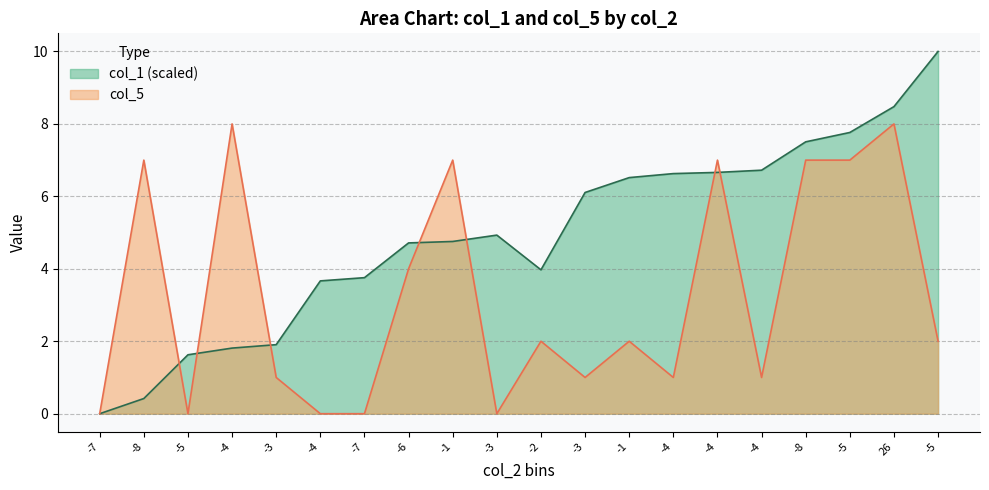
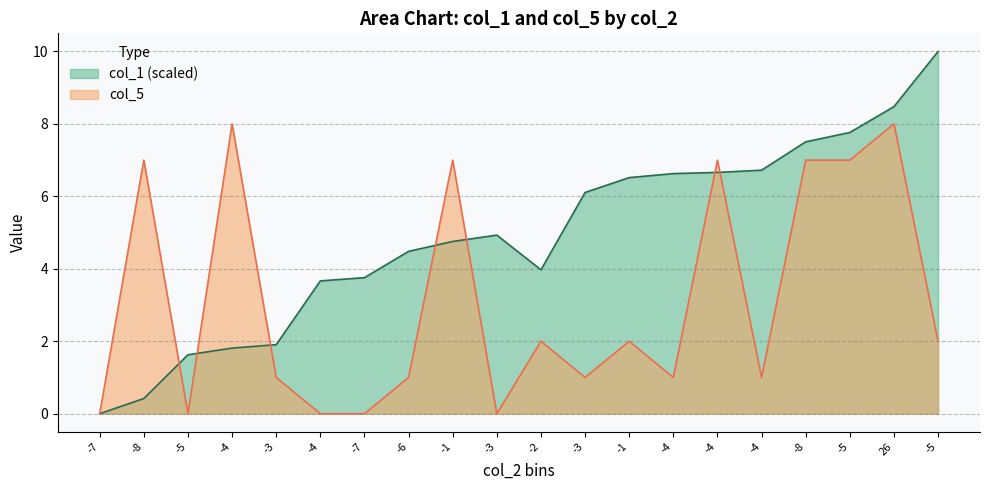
  {
    "col_1 (scaled)": {
-     "-6": 4.7,
+     "-6": 4.5,
      "-2": 4.0,
      "26": 8.5
    },
    "col_5": {
-     "-6": 4,
+     "-6": 1,
      "-2": 2,
      "26": 8
    }
  }
